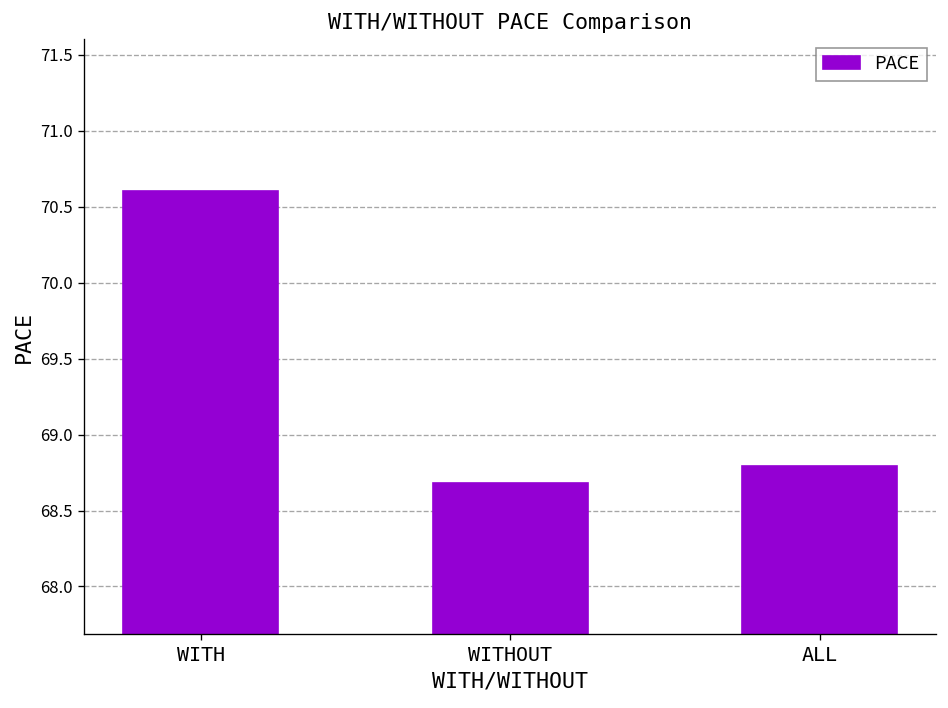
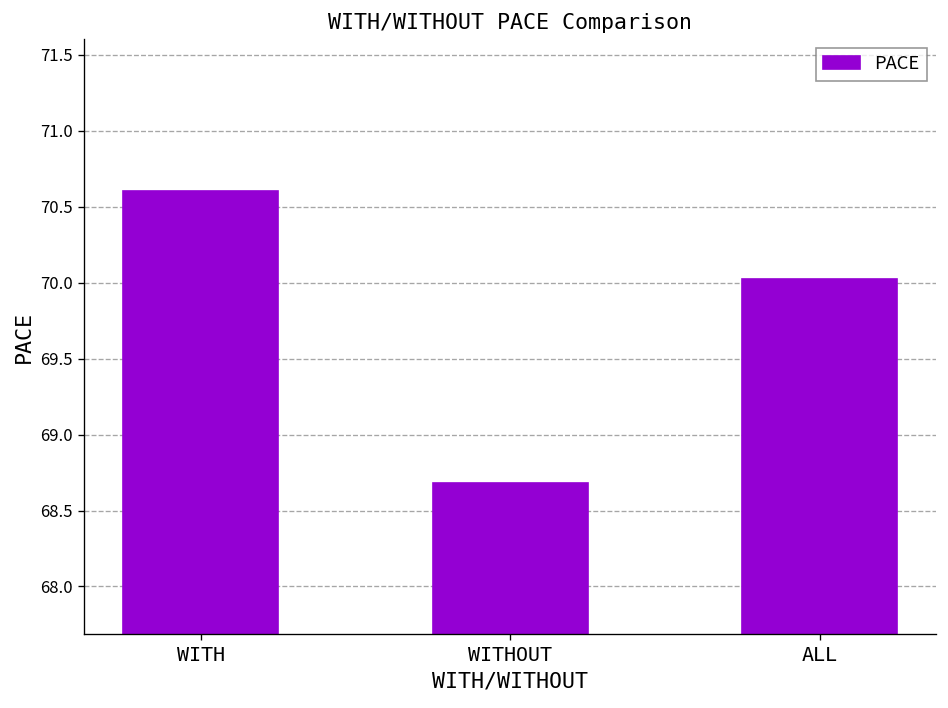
  {
    "WITH": 70.60,
    "WITHOUT": 68.68,
-   "ALL": 68.79
+   "ALL": 70.02
  }
